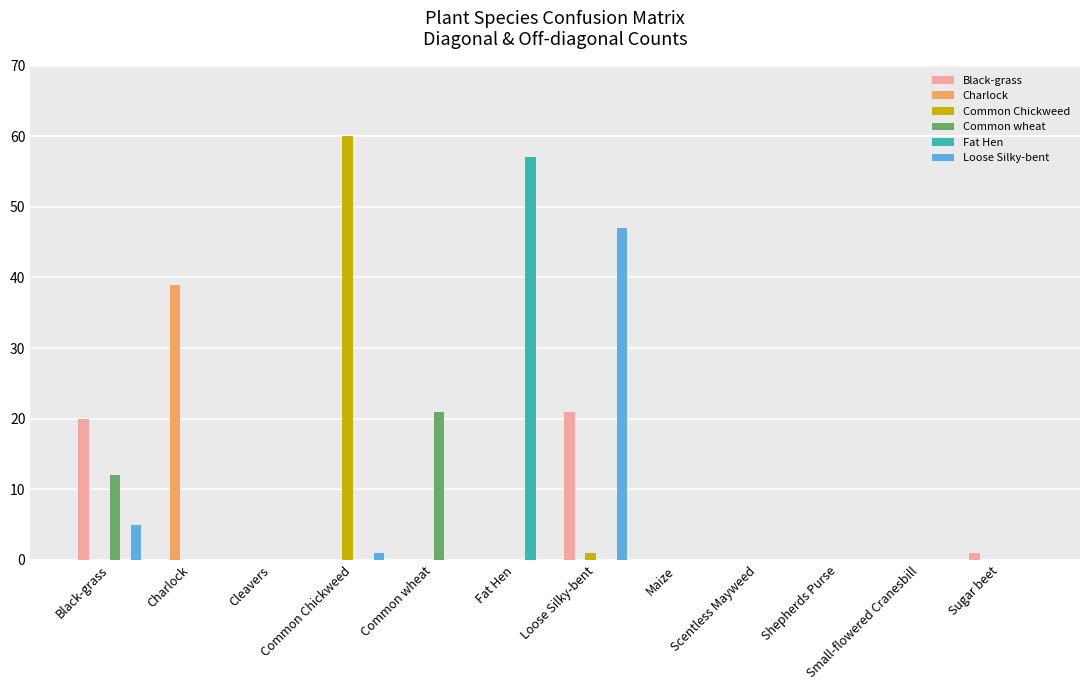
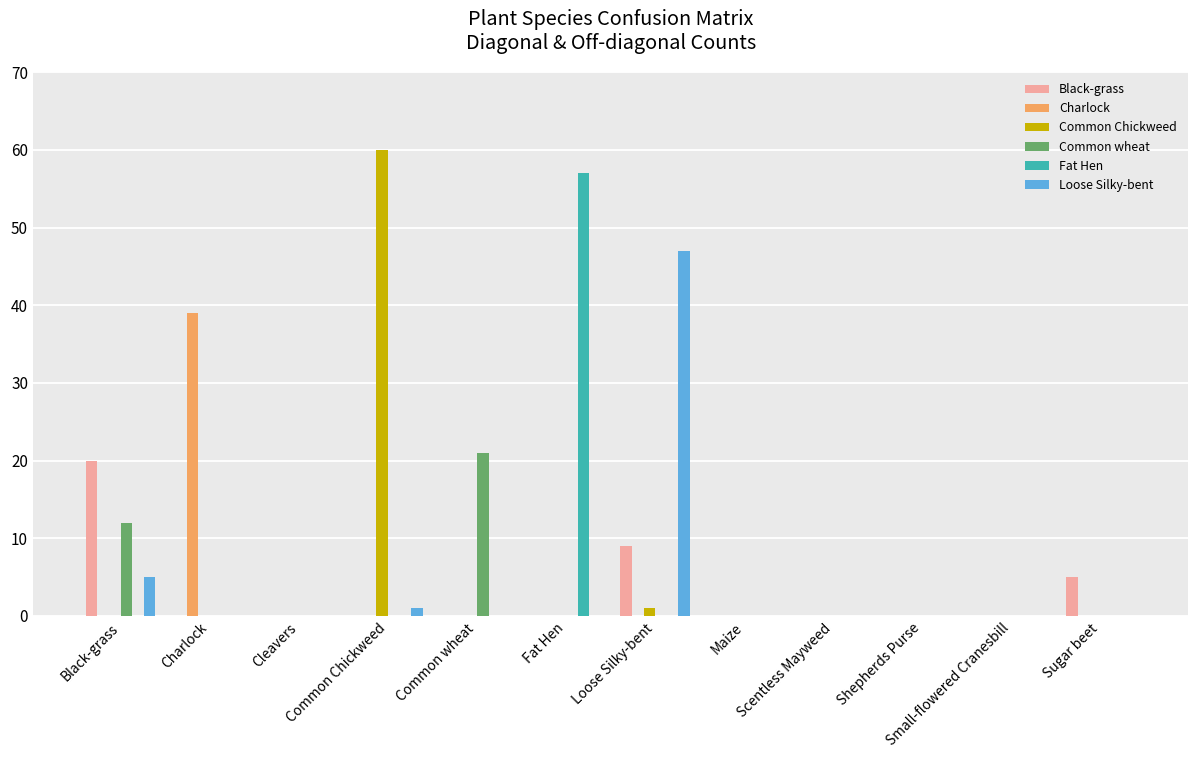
  {
    "Black-grass": {
      "Black-grass": 20,
      "Charlock": 0,
      "Cleavers": 0,
      "Common Chickweed": 0,
      "Common wheat": 0,
      "Fat Hen": 0,
-     "Loose Silky-bent": 21,
+     "Loose Silky-bent": 9,
      "Maize": 0,
      "Scentless Mayweed": 0,
      "Shepherds Purse": 0,
      "Small-flowered Cranesbill": 0,
-     "Sugar beet": 1
+     "Sugar beet": 5
    },
    "Charlock": {
      "Black-grass": 0,
      "Charlock": 39,
      "Cleavers": 0,
      "Common Chickweed": 0,
      "Common wheat": 0,
      "Fat Hen": 0,
      "Loose Silky-bent": 0,
      "Maize": 0,
      "Scentless Mayweed": 0,
      "Shepherds Purse": 0,
      "Small-flowered Cranesbill": 0,
      "Sugar beet": 0
    },
    "Common Chickweed": {
      "Black-grass": 0,
      "Charlock": 0,
      "Cleavers": 0,
      "Common Chickweed": 60,
      "Common wheat": 0,
      "Fat Hen": 0,
      "Loose Silky-bent": 1,
      "Maize": 0,
      "Scentless Mayweed": 0,
      "Shepherds Purse": 0,
      "Small-flowered Cranesbill": 0,
      "Sugar beet": 0
    },
    "Common wheat": {
      "Black-grass": 12,
      "Charlock": 0,
      "Cleavers": 0,
      "Common Chickweed": 0,
      "Common wheat": 21,
      "Fat Hen": 0,
      "Loose Silky-bent": 0,
      "Maize": 0,
      "Scentless Mayweed": 0,
      "Shepherds Purse": 0,
      "Small-flowered Cranesbill": 0,
      "Sugar beet": 0
    },
    "Fat Hen": {
      "Black-grass": 0,
      "Charlock": 0,
      "Cleavers": 0,
      "Common Chickweed": 0,
      "Common wheat": 0,
      "Fat Hen": 57,
      "Loose Silky-bent": 0,
      "Maize": 0,
      "Scentless Mayweed": 0,
      "Shepherds Purse": 0,
      "Small-flowered Cranesbill": 0,
      "Sugar beet": 0
    },
    "Loose Silky-bent": {
      "Black-grass": 5,
      "Charlock": 0,
      "Cleavers": 0,
      "Common Chickweed": 1,
      "Common wheat": 0,
      "Fat Hen": 0,
      "Loose Silky-bent": 47,
      "Maize": 0,
      "Scentless Mayweed": 0,
      "Shepherds Purse": 0,
      "Small-flowered Cranesbill": 0,
      "Sugar beet": 0
    }
  }
